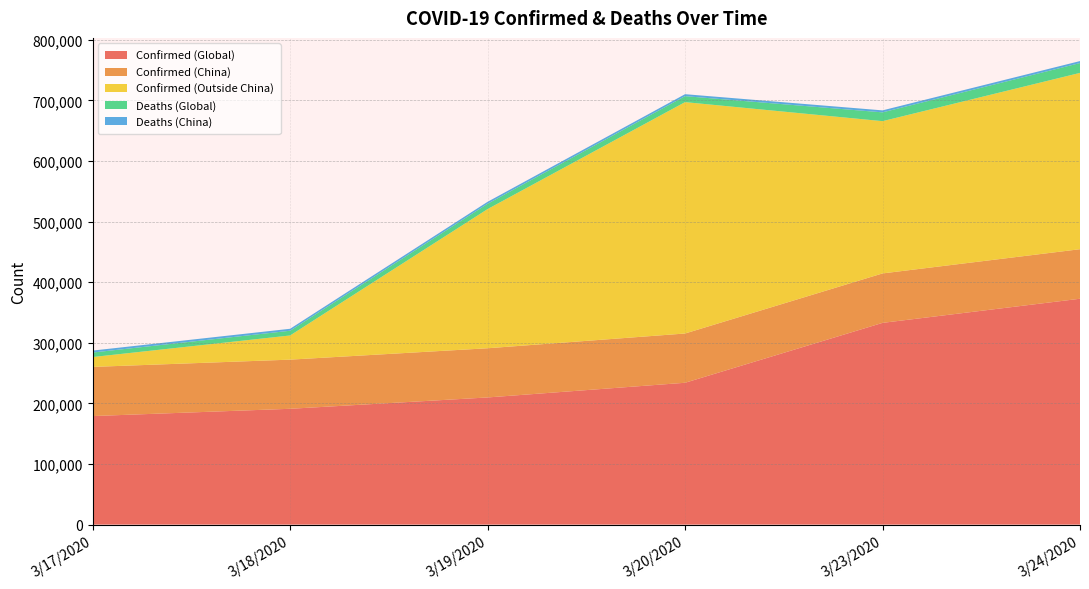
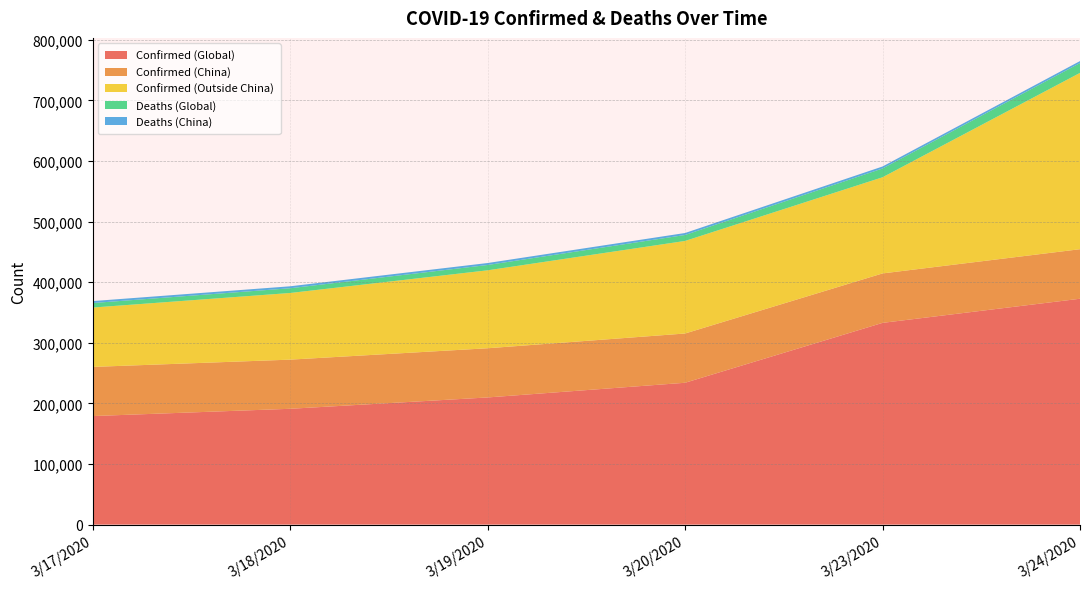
  {
    "Confirmed (Outside China)": {
-     "3/17/2020": "20,000",
-     "3/18/2020": "40,000",
-     "3/19/2020": "230,000",
-     "3/20/2020": "380,000",
-     "3/23/2020": "250,000",
+     "3/17/2020": "100,000",
+     "3/18/2020": "110,000",
+     "3/19/2020": "130,000",
+     "3/20/2020": "150,000",
+     "3/23/2020": "160,000",
      "3/24/2020": "290,000"
    }
  }
